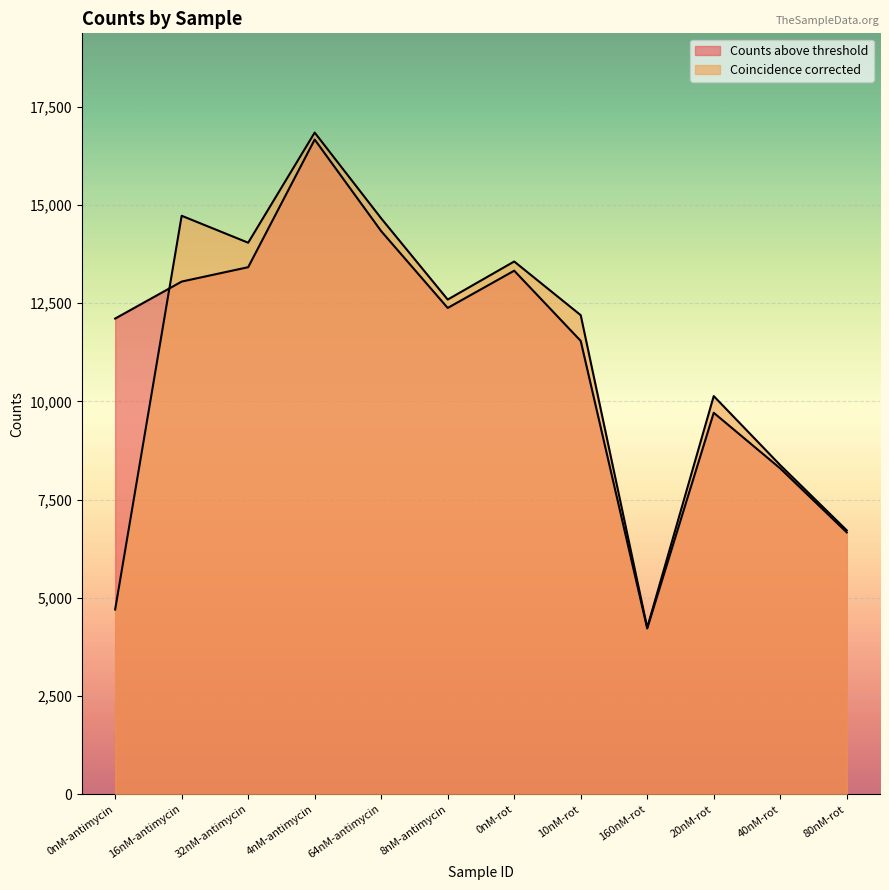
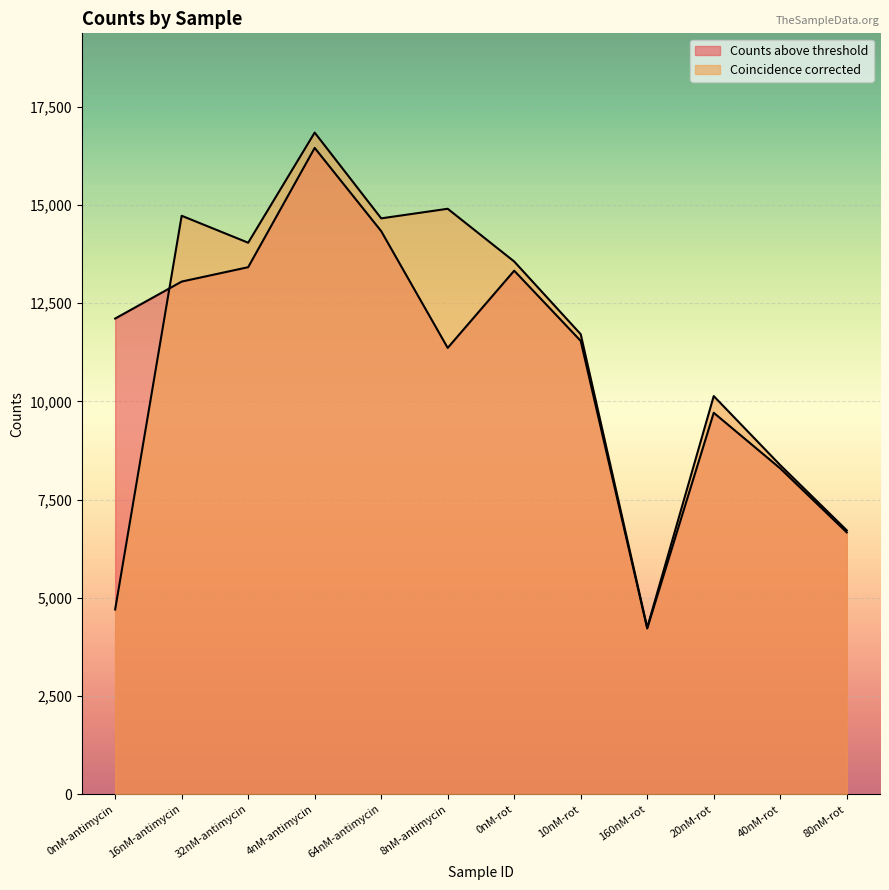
  {
    "Counts above threshold": {
      "0nM-antimycin": "12,100",
      "16nM-antimycin": "13,000",
      "32nM-antimycin": "13,400",
-     "4nM-antimycin": "16,700",
+     "4nM-antimycin": "16,500",
      "64nM-antimycin": "14,300",
-     "8nM-antimycin": "12,400",
+     "8nM-antimycin": "11,400",
      "0nM-rot": "13,300",
      "10nM-rot": "11,500",
      "20nM-rot": "9,700",
      "40nM-rot": "8,300"
    },
    "Coincidence corrected": {
      "0nM-antimycin": "4,700",
      "16nM-antimycin": "14,700",
      "32nM-antimycin": "14,000",
      "4nM-antimycin": "16,800",
      "64nM-antimycin": "14,700",
-     "8nM-antimycin": "12,600",
+     "8nM-antimycin": "14,900",
      "0nM-rot": "13,600",
-     "10nM-rot": "12,200",
+     "10nM-rot": "11,700",
      "20nM-rot": "10,100",
      "40nM-rot": "8,400"
    }
  }
